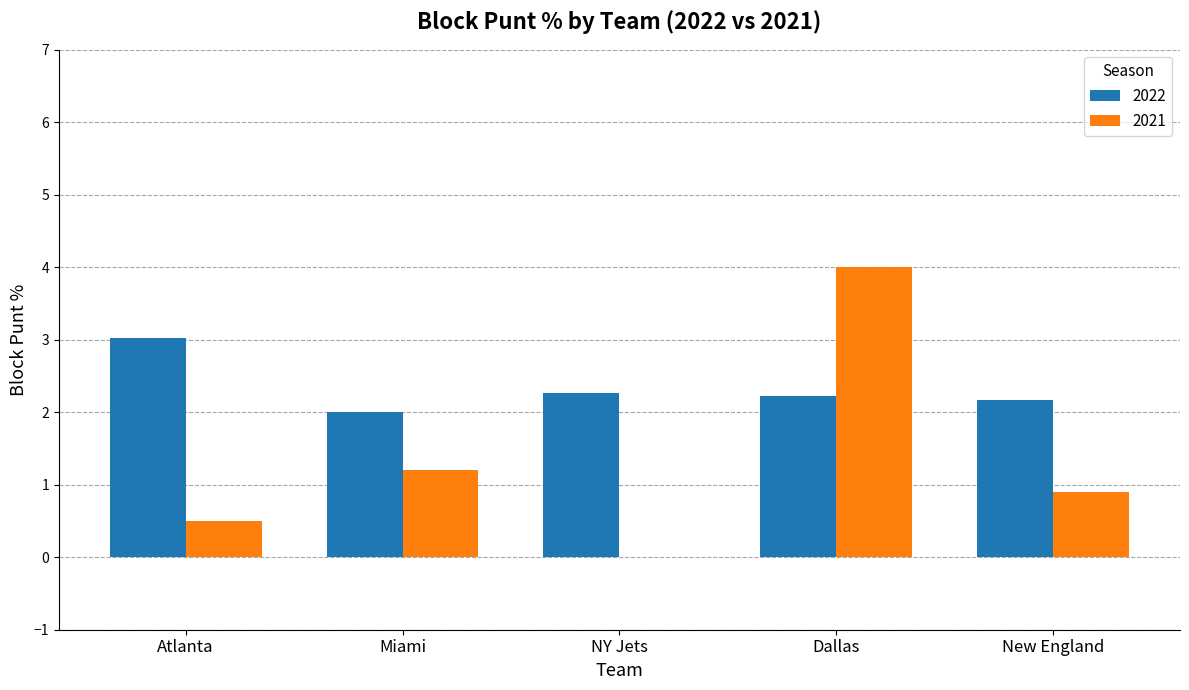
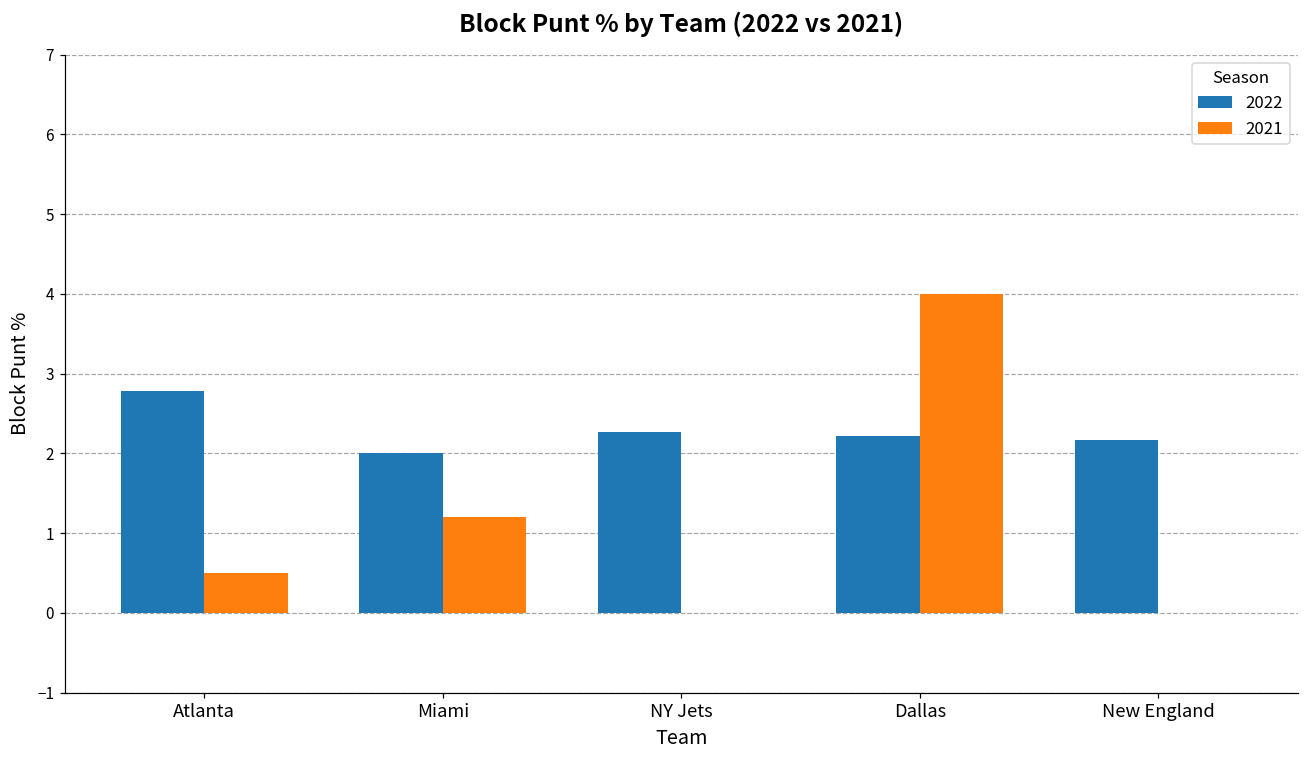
  {
    "2022": {
-     "Atlanta": 3.0,
+     "Atlanta": 2.8,
      "Miami": 2.0,
      "NY Jets": 2.3,
      "Dallas": 2.2,
      "New England": 2.2
    },
    "2021": {
      "Atlanta": 0.5,
      "Miami": 1.2,
      "NY Jets": 0.0,
      "Dallas": 4.0,
-     "New England": 0.9
+     "New England": 0.0
    }
  }
